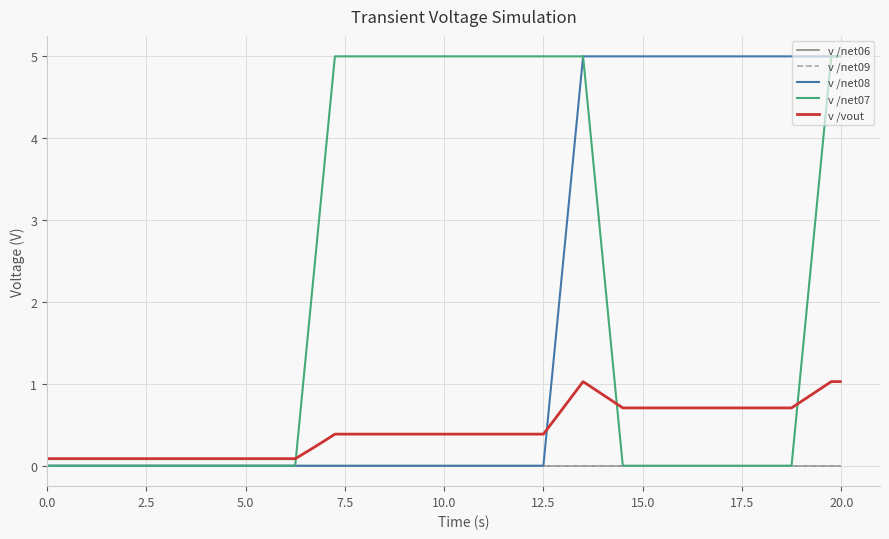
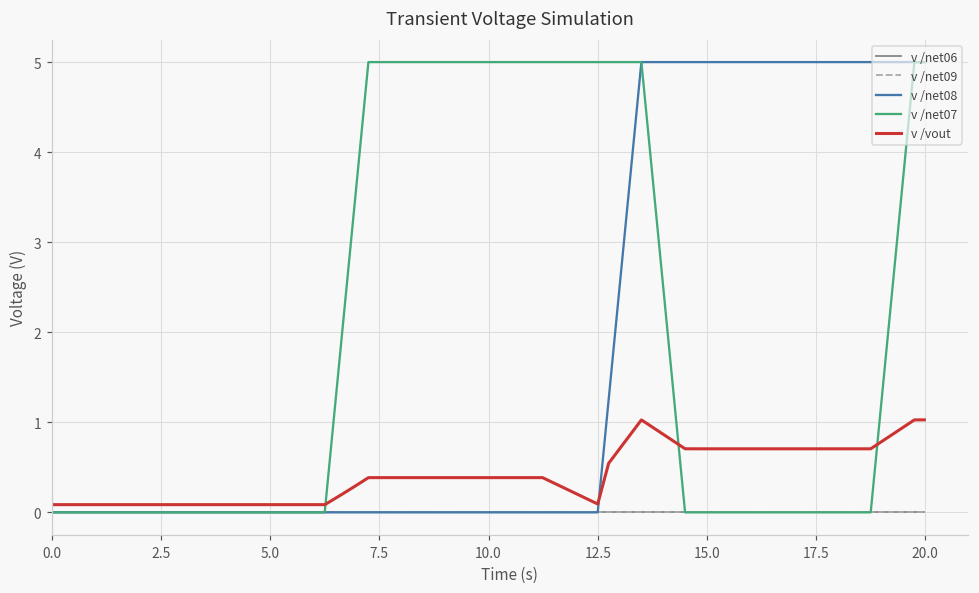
  {
    "v /net07": {
      "12.5": 5.0
    },
    "v /vout": {
      "0.0": 0.1,
-     "12.5": 0.4
+     "12.5": 0.1
    }
  }
